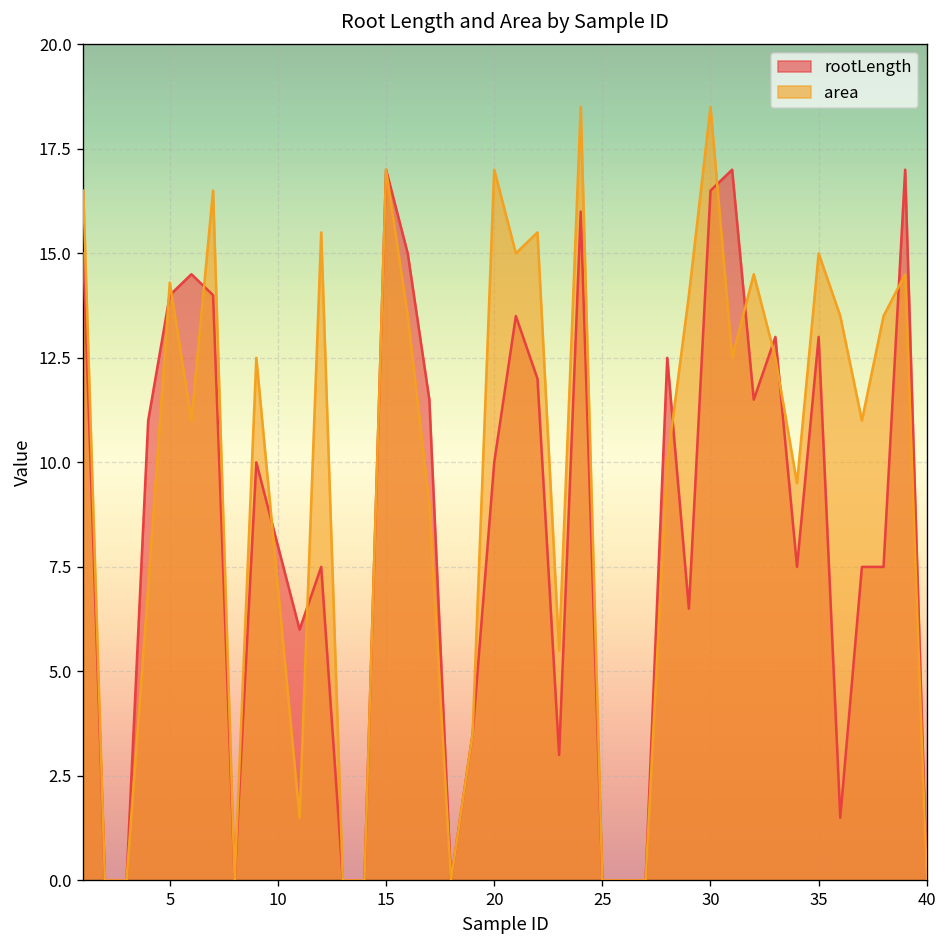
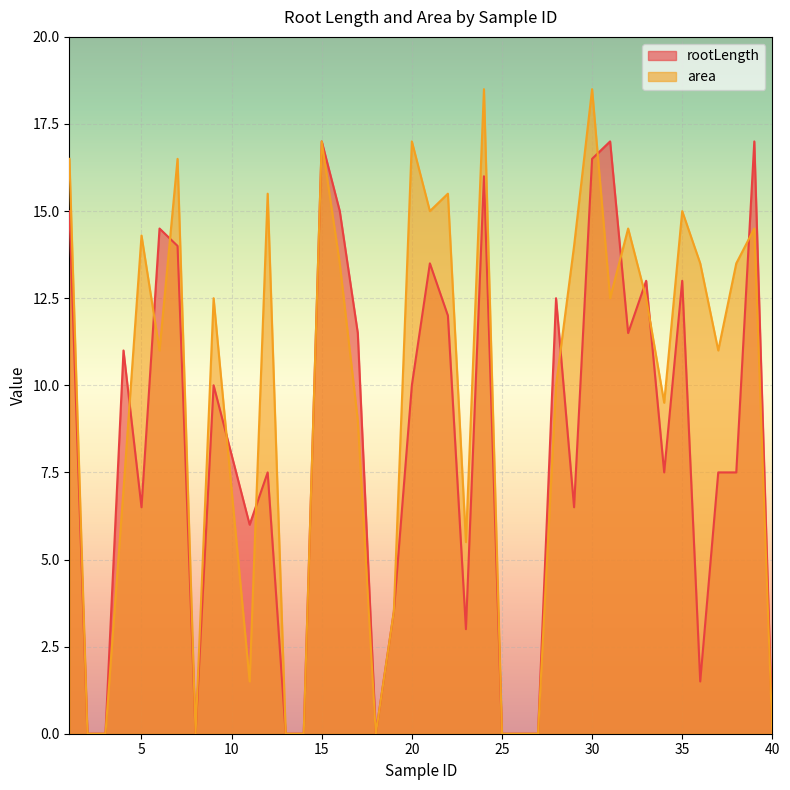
  {
    "rootLength": {
-     "5": 14.0,
+     "5": 6.5,
      "20": 10.0,
      "30": 16.5,
      "35": 13.0
    },
    "area": {
      "5": 14.3,
      "20": 17.0,
      "30": 18.5,
      "35": 15.0
    }
  }
